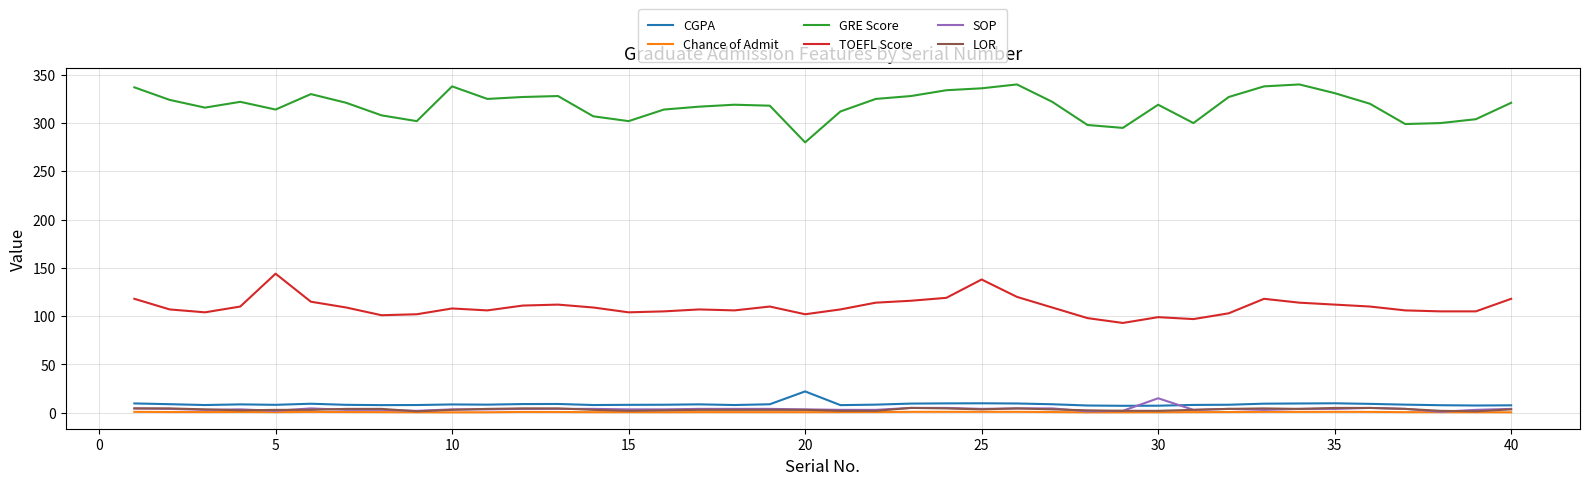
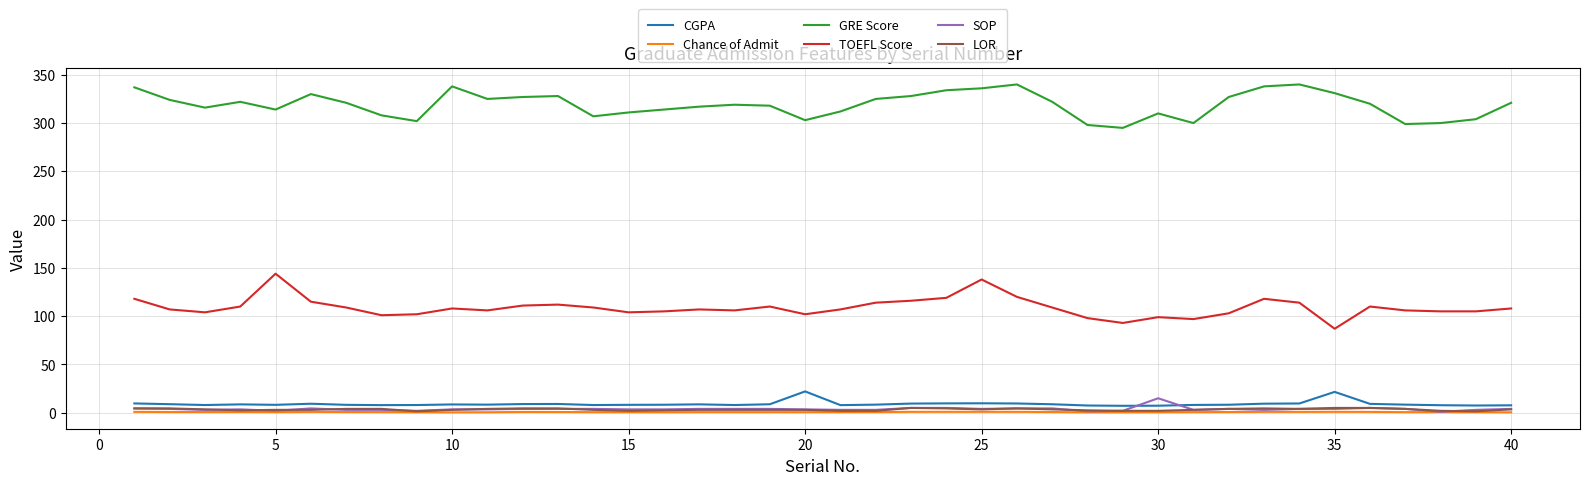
  {
    "CGPA": {
      "5": 10,
      "10": 10,
      "15": 10,
      "20": 20,
      "25": 10,
      "30": 10,
-     "35": 10,
+     "35": 20,
      "40": 10
    },
    "Chance of Admit": {
      "35": 0,
      "40": 0
    },
    "GRE Score": {
      "5": 310,
      "10": 340,
-     "15": 300,
-     "20": 280,
+     "15": 310,
+     "20": 300,
      "25": 340,
-     "30": 320,
+     "30": 310,
      "35": 330,
      "40": 320
    },
    "TOEFL Score": {
      "5": 140,
      "10": 110,
      "15": 100,
      "20": 100,
      "25": 140,
      "30": 100,
-     "35": 110,
-     "40": 120
+     "35": 90,
+     "40": 110
    },
    "SOP": {
      "30": 20
    }
  }
